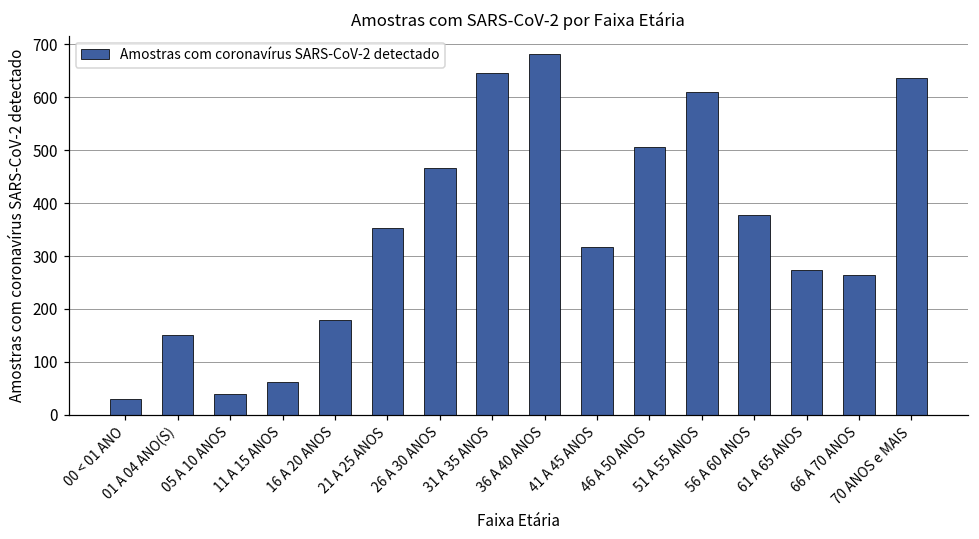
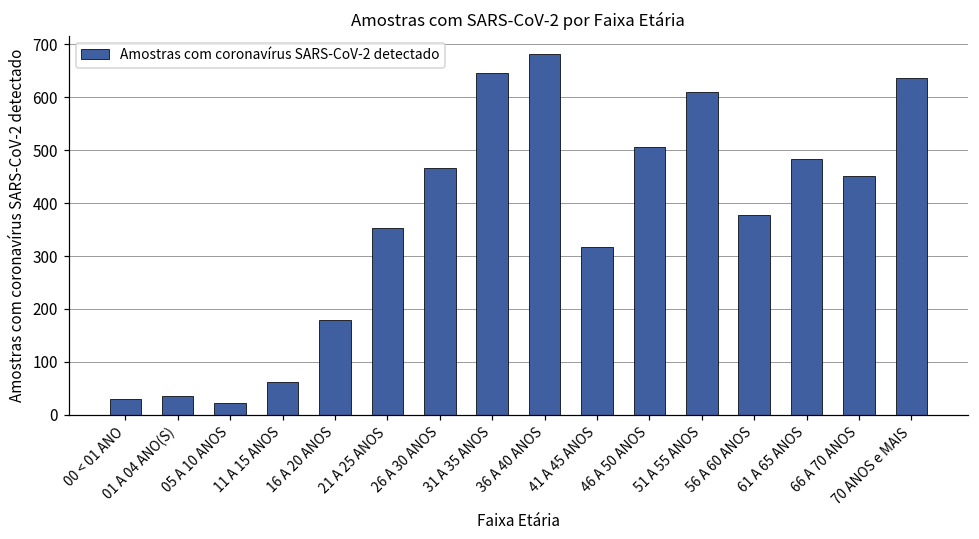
  {
    "00 < 01 ANO": 30,
-   "01 A 04 ANO(S)": 150,
-   "05 A 10 ANOS": 40,
+   "01 A 04 ANO(S)": 40,
+   "05 A 10 ANOS": 20,
    "11 A 15 ANOS": 60,
    "16 A 20 ANOS": 180,
    "21 A 25 ANOS": 350,
    "26 A 30 ANOS": 470,
    "31 A 35 ANOS": 650,
    "36 A 40 ANOS": 680,
    "41 A 45 ANOS": 320,
    "46 A 50 ANOS": 510,
    "51 A 55 ANOS": 610,
    "56 A 60 ANOS": 380,
-   "61 A 65 ANOS": 270,
-   "66 A 70 ANOS": 270,
+   "61 A 65 ANOS": 480,
+   "66 A 70 ANOS": 450,
    "70 ANOS e MAIS": 640
  }
